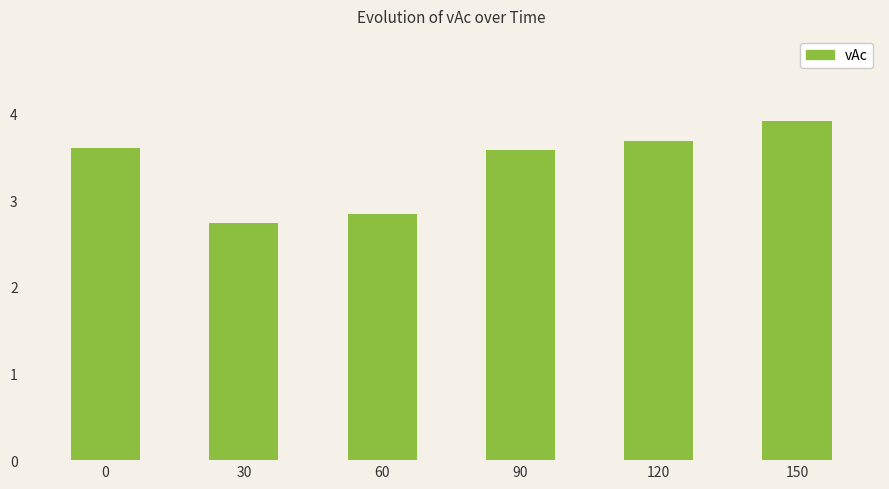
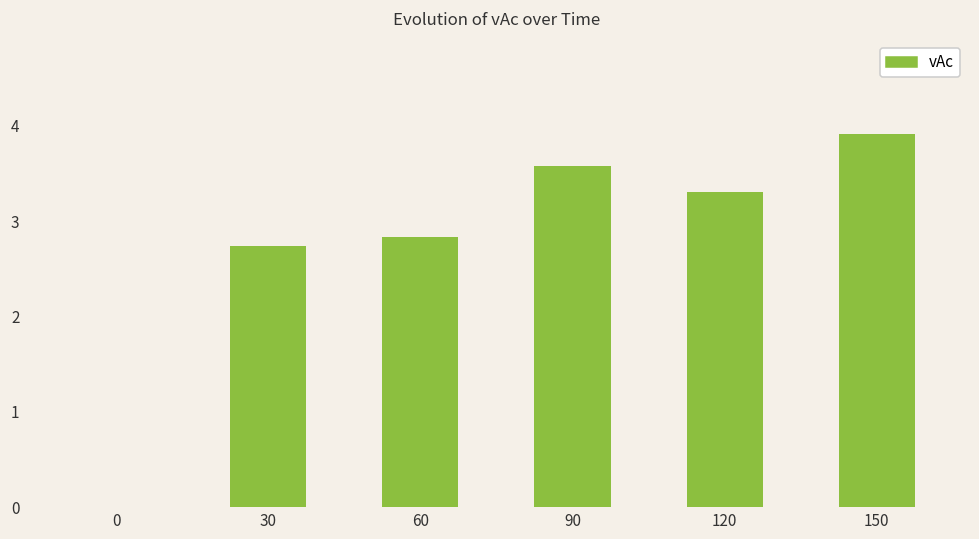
  {
-   "0": 3.6,
+   "0": 0.0,
    "30": 2.7,
    "60": 2.8,
    "90": 3.6,
-   "120": 3.7,
+   "120": 3.3,
    "150": 3.9
  }
